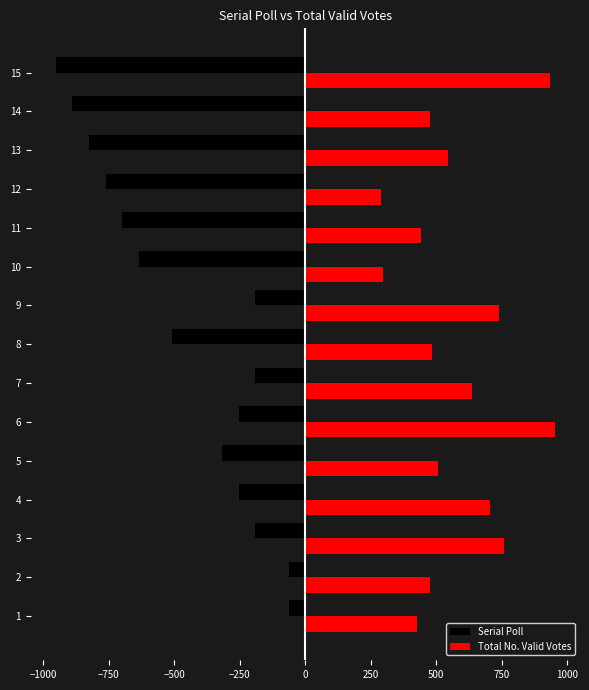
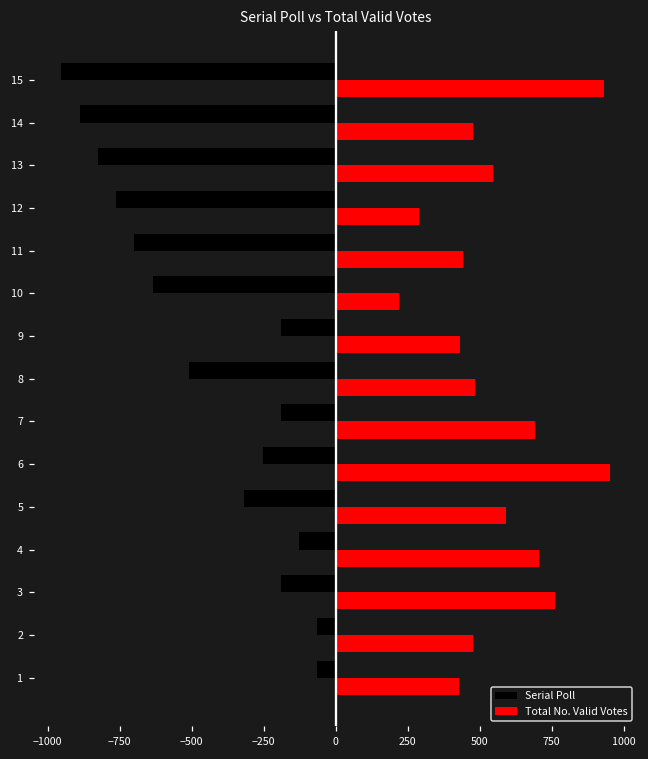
  {
    "Serial Poll": {
      "15": -950,
      "14": -890,
      "13": -830,
      "12": -760,
      "11": -700,
      "10": -640,
      "9": -190,
      "8": -510,
      "7": -190,
      "6": -250,
      "5": -320,
-     "4": -250,
+     "4": -130,
      "3": -190,
      "2": -60,
      "1": -60
    },
    "Total No. Valid Votes": {
      "15": 930,
      "14": 480,
      "13": 550,
      "12": 290,
      "11": 440,
-     "10": 300,
-     "9": 740,
+     "10": 220,
+     "9": 430,
      "8": 480,
-     "7": 640,
+     "7": 690,
      "6": 950,
-     "5": 510,
+     "5": 590,
      "4": 710,
      "3": 760,
      "2": 480,
      "1": 430
    }
  }
